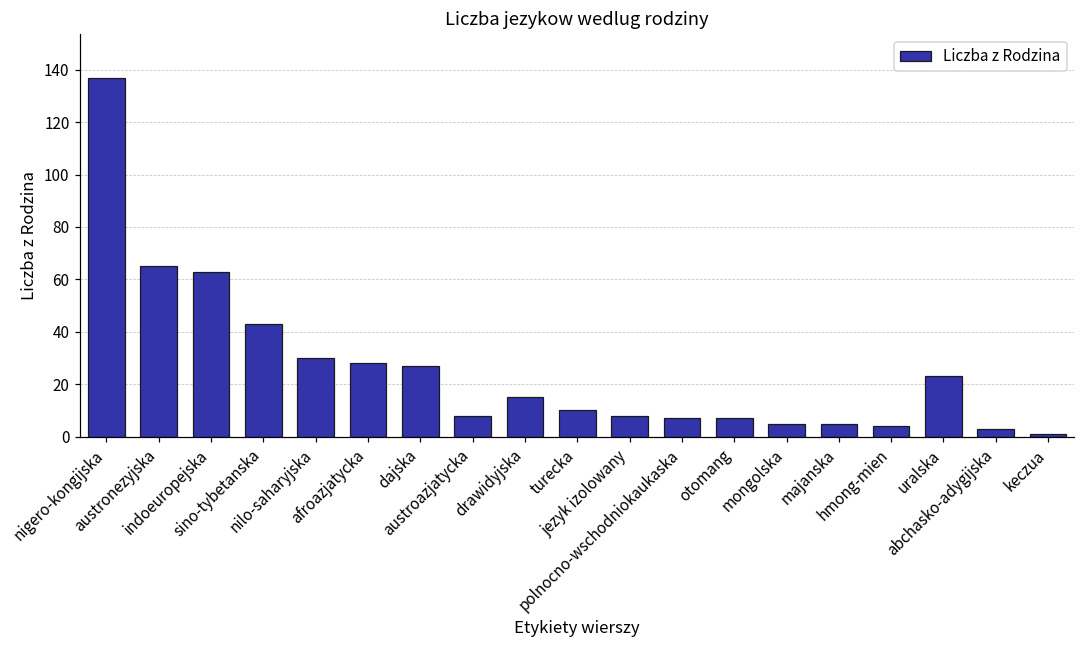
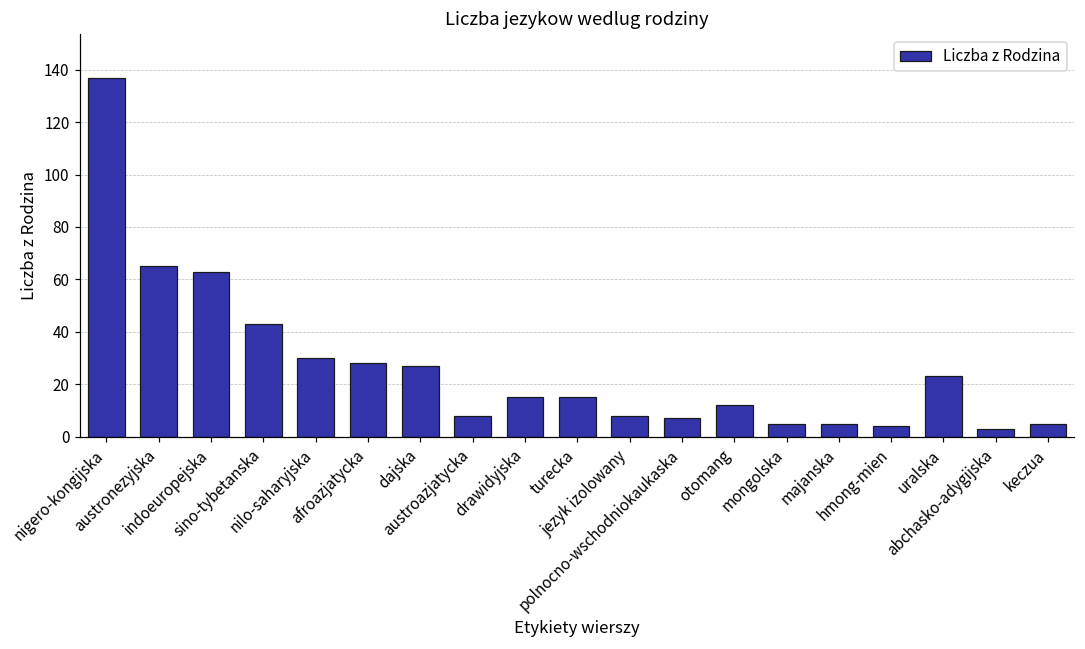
  {
    "nigero-kongijska": 137,
    "austronezyjska": 65,
    "indoeuropejska": 63,
    "sino-tybetanska": 43,
    "nilo-saharyjska": 30,
    "afroazjatycka": 28,
    "dajska": 27,
    "austroazjatycka": 8,
    "drawidyjska": 15,
-   "turecka": 10,
+   "turecka": 15,
    "jezyk izolowany": 8,
    "polnocno-wschodniokaukaska": 7,
-   "otomang": 7,
+   "otomang": 12,
    "mongolska": 5,
    "majanska": 5,
    "hmong-mien": 4,
    "uralska": 23,
    "abchasko-adygijska": 3,
-   "keczua": 1
+   "keczua": 5
  }
